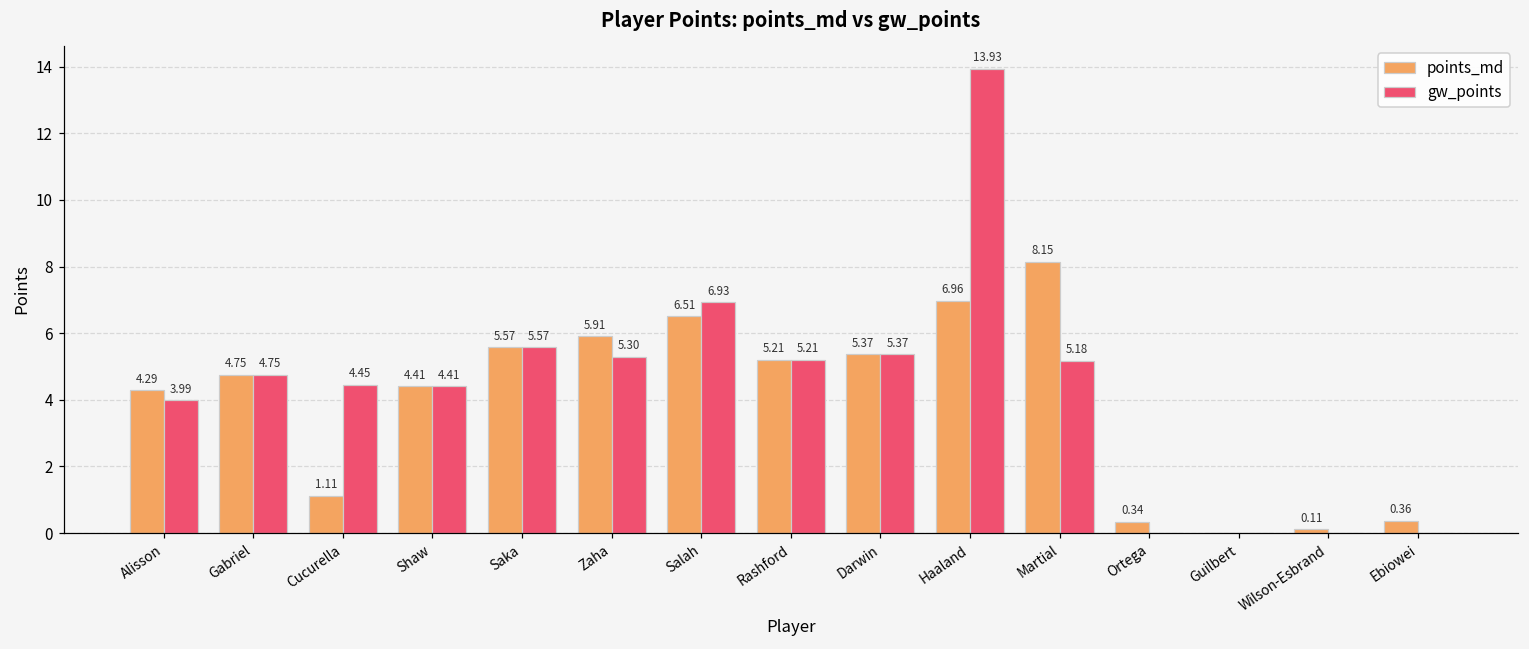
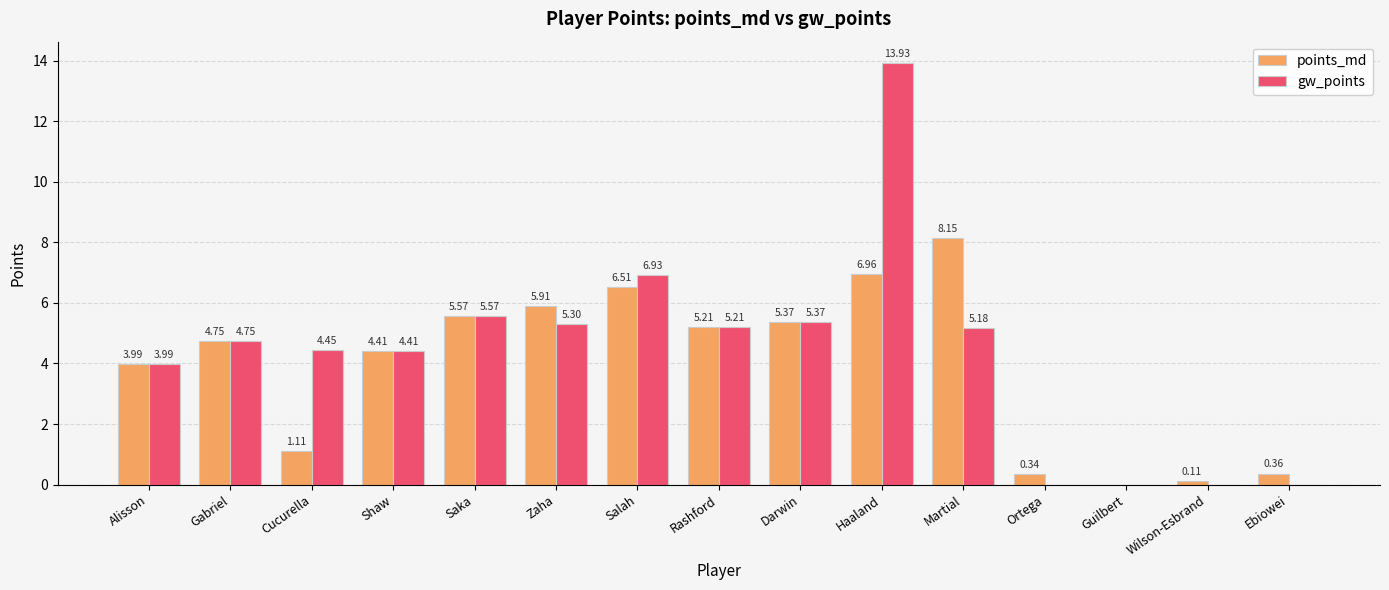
  {
    "points_md": {
-     "Alisson": 4.29,
+     "Alisson": 3.99,
      "Gabriel": 4.75,
      "Cucurella": 1.11,
      "Shaw": 4.41,
      "Saka": 5.57,
      "Zaha": 5.91,
      "Salah": 6.51,
      "Rashford": 5.21,
      "Darwin": 5.37,
      "Haaland": 6.96,
      "Martial": 8.15,
      "Ortega": 0.34,
      "Wilson-Esbrand": 0.11,
      "Ebiowei": 0.36
    },
    "gw_points": {
      "Alisson": 3.99,
      "Gabriel": 4.75,
      "Cucurella": 4.45,
      "Shaw": 4.41,
      "Saka": 5.57,
      "Zaha": 5.30,
      "Salah": 6.93,
      "Rashford": 5.21,
      "Darwin": 5.37,
      "Haaland": 13.93,
      "Martial": 5.18
    }
  }
